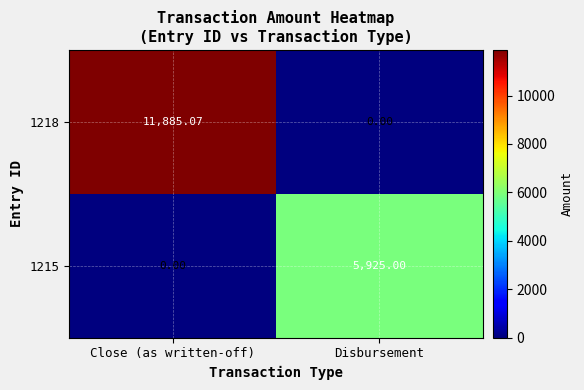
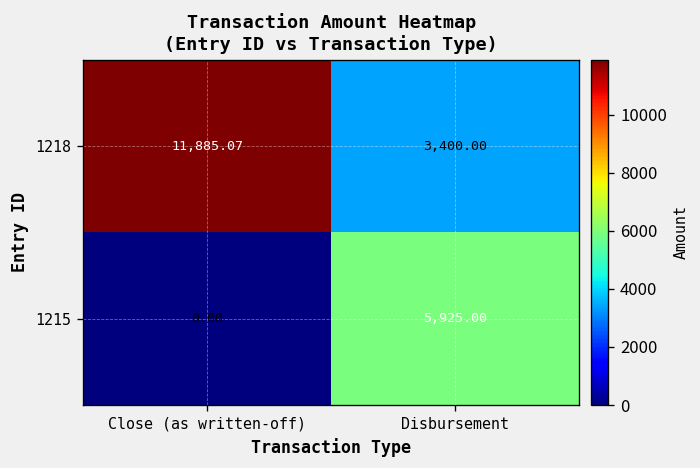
  {
    "1218": {
      "Close (as written-off)": "11,885.07",
-     "Disbursement": "0.00"
+     "Disbursement": "3,400.00"
    },
    "1215": {
      "Close (as written-off)": "0.00",
      "Disbursement": "5,925.00"
    }
  }
